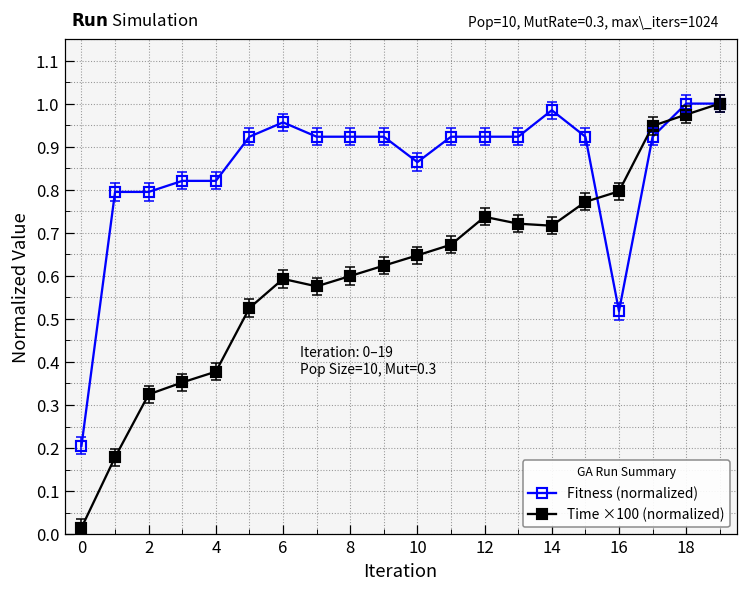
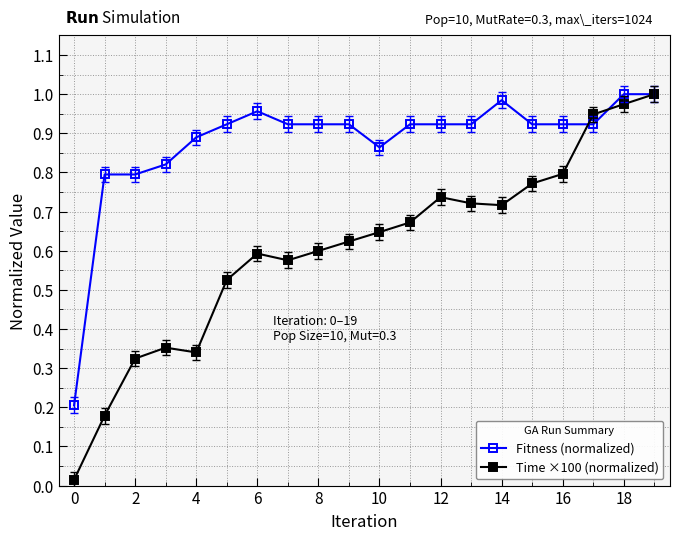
  {
    "Fitness (normalized)": {
      "0": 0.21,
      "2": 0.79,
-     "4": 0.82,
+     "4": 0.89,
      "6": 0.96,
      "8": 0.92,
      "10": 0.86,
      "12": 0.92,
      "14": 0.98,
-     "16": 0.52
+     "16": 0.92
    },
    "Time ×100 (normalized)": {
      "0": 0.01,
      "2": 0.32,
-     "4": 0.38,
+     "4": 0.34,
      "6": 0.59,
      "8": 0.60,
      "10": 0.65,
      "12": 0.74,
      "14": 0.72,
      "16": 0.80
    }
  }
